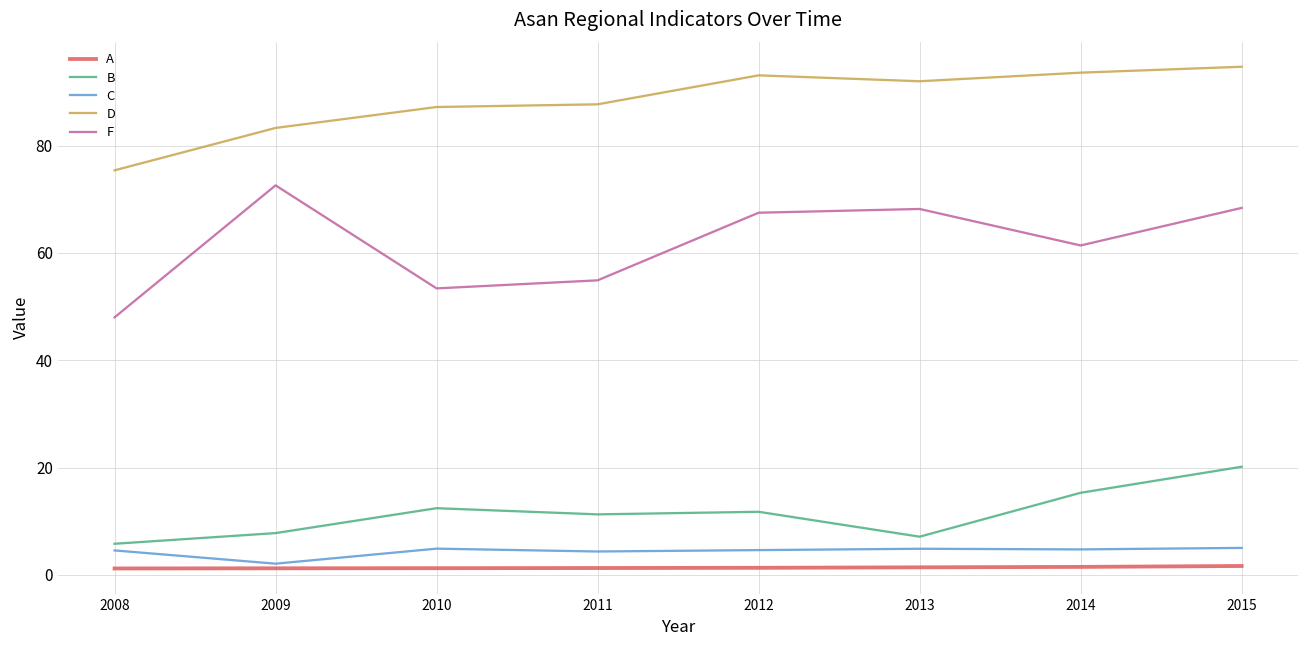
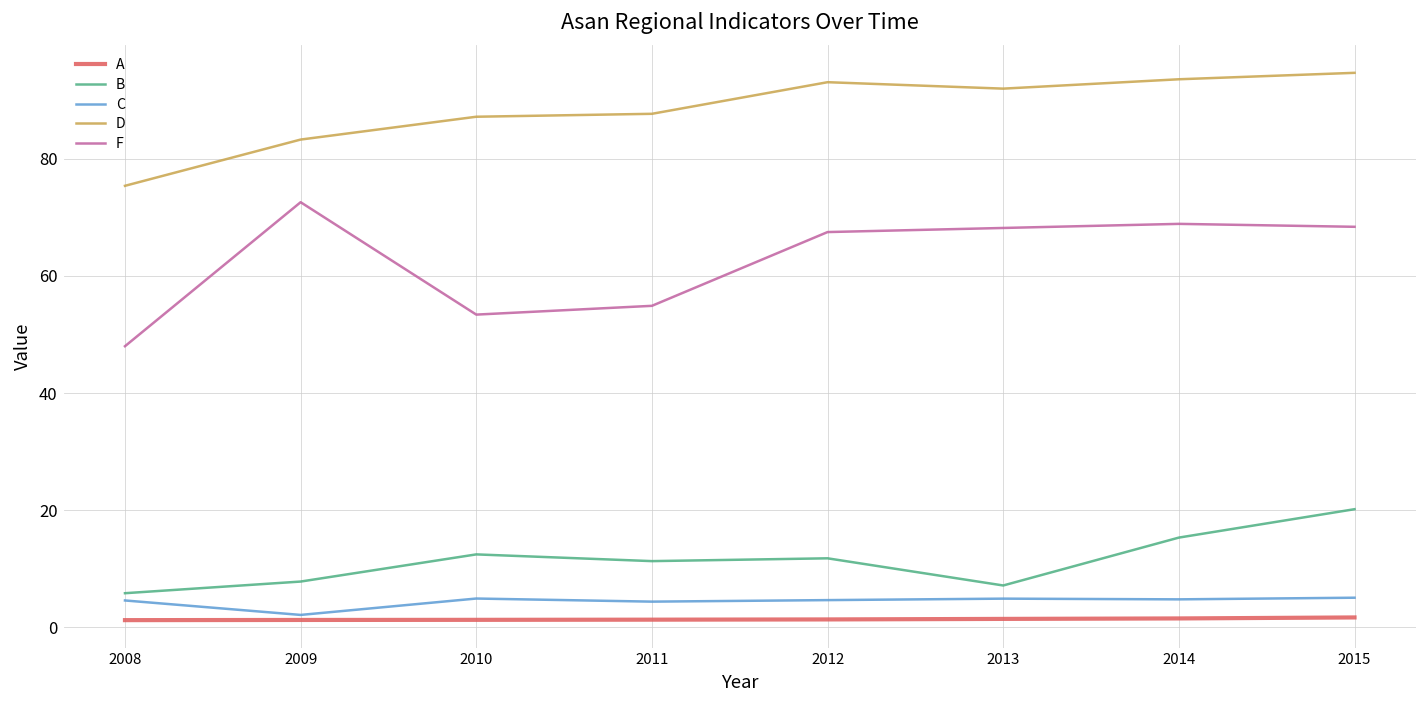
  {
    "A": {
      "2008": 1,
      "2009": 1,
      "2010": 1,
      "2011": 1,
      "2012": 1,
      "2013": 1,
      "2014": 2,
      "2015": 2
    },
    "B": {
      "2008": 6,
      "2009": 8,
      "2010": 12,
      "2011": 11,
      "2012": 12,
      "2013": 7,
      "2014": 15,
      "2015": 20
    },
    "C": {
      "2008": 5,
      "2009": 2,
      "2010": 5,
      "2011": 4,
      "2012": 5,
      "2013": 5,
      "2014": 5,
      "2015": 5
    },
    "D": {
      "2008": 75,
      "2009": 83,
      "2010": 87,
      "2011": 88,
      "2012": 93,
      "2013": 92,
      "2014": 94,
      "2015": 95
    },
    "F": {
      "2008": 48,
      "2009": 73,
      "2010": 53,
      "2011": 55,
      "2012": 68,
      "2013": 68,
-     "2014": 61,
+     "2014": 69,
      "2015": 68
    }
  }
